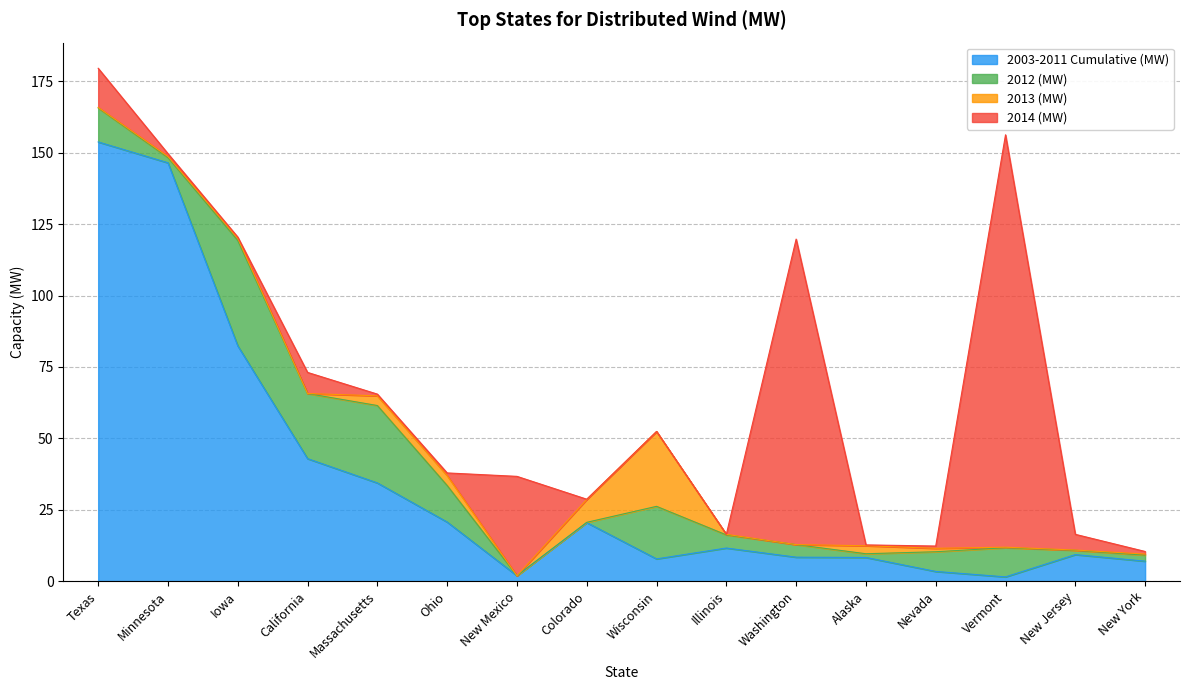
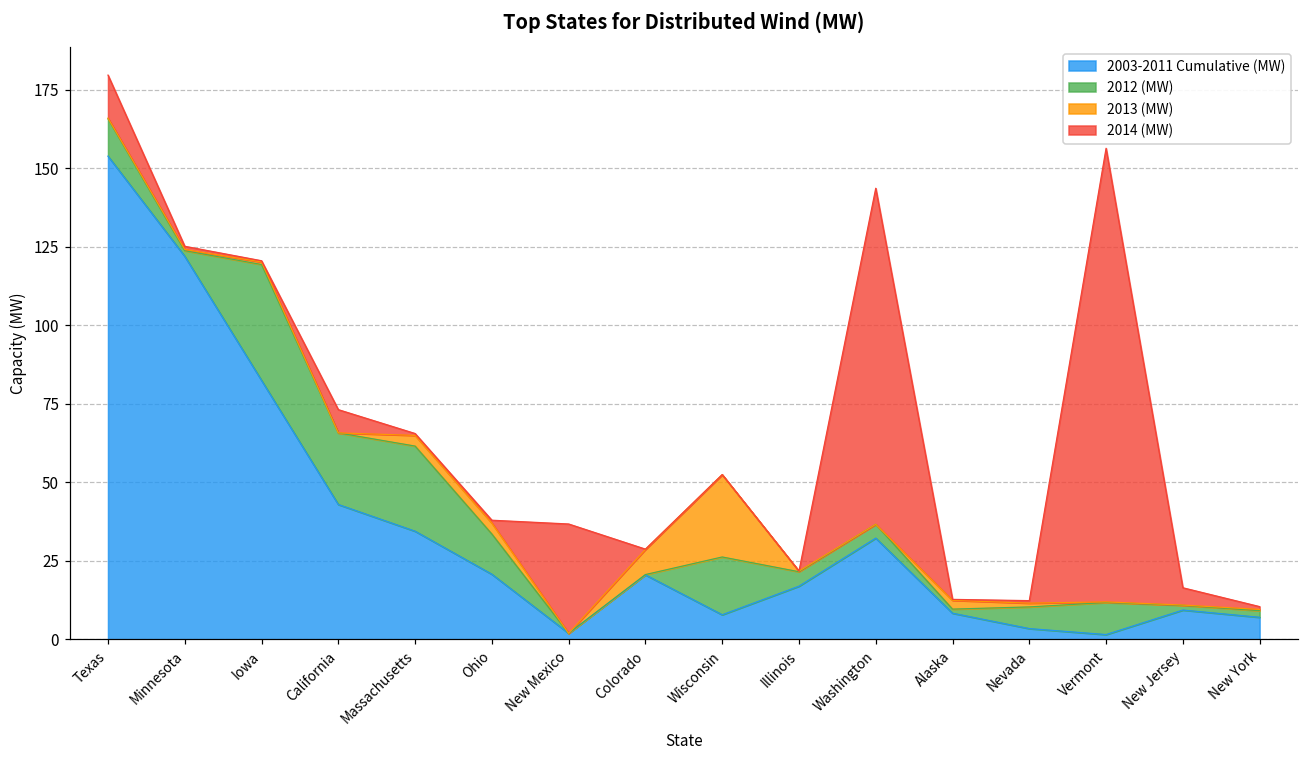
  {
    "2003-2011 Cumulative (MW)": {
      "Texas": 154,
-     "Minnesota": 147,
+     "Minnesota": 122,
      "Iowa": 82,
      "California": 43,
      "Massachusetts": 34,
      "Ohio": 21,
      "Wisconsin": 8,
-     "Illinois": 12,
-     "Washington": 8,
+     "Illinois": 17,
+     "Washington": 32,
      "Alaska": 8,
      "Nevada": 3,
      "Vermont": 2,
      "New Jersey": 9,
      "New York": 7
    },
    "2012 (MW)": {
      "Massachusetts": 27,
      "Ohio": 13,
      "Wisconsin": 18,
      "Alaska": 1,
      "Nevada": 7
    },
    "2013 (MW)": {
      "Ohio": 4
    },
    "2014 (MW)": {
      "Texas": 14,
      "Minnesota": 1,
      "California": 7,
      "Ohio": 1,
      "New Mexico": 35,
      "Washington": 107,
      "Vermont": 144,
      "New Jersey": 5
    }
  }
